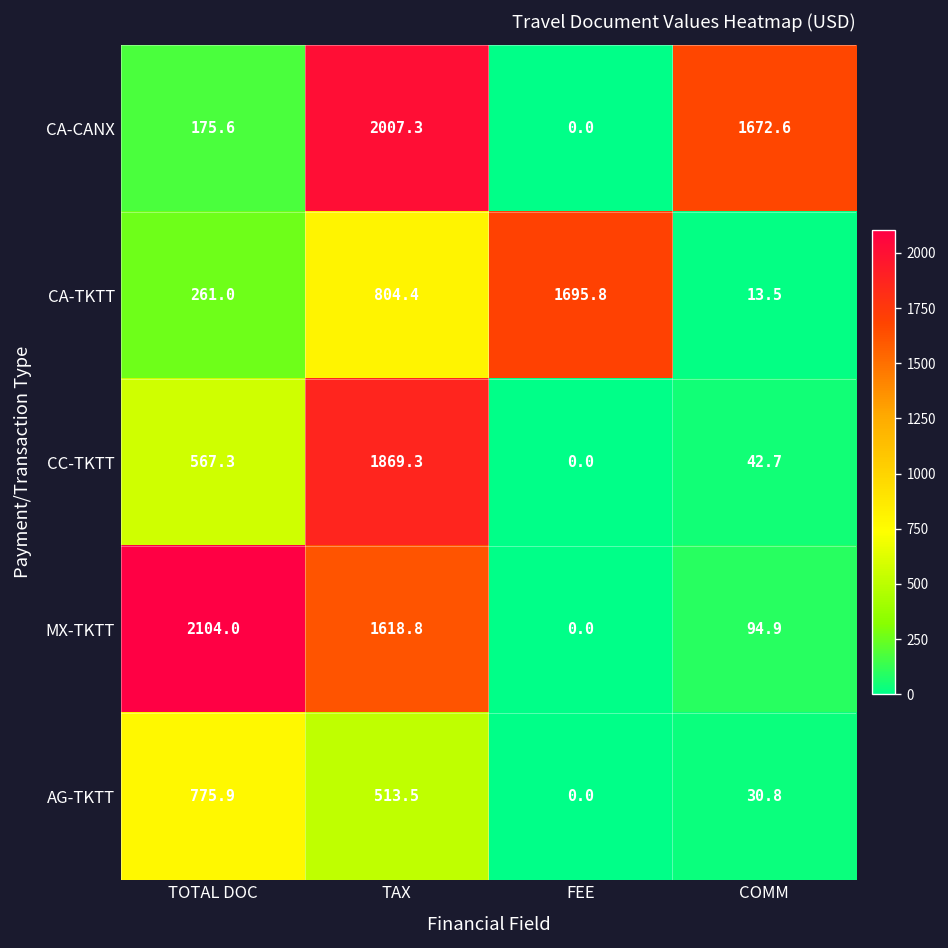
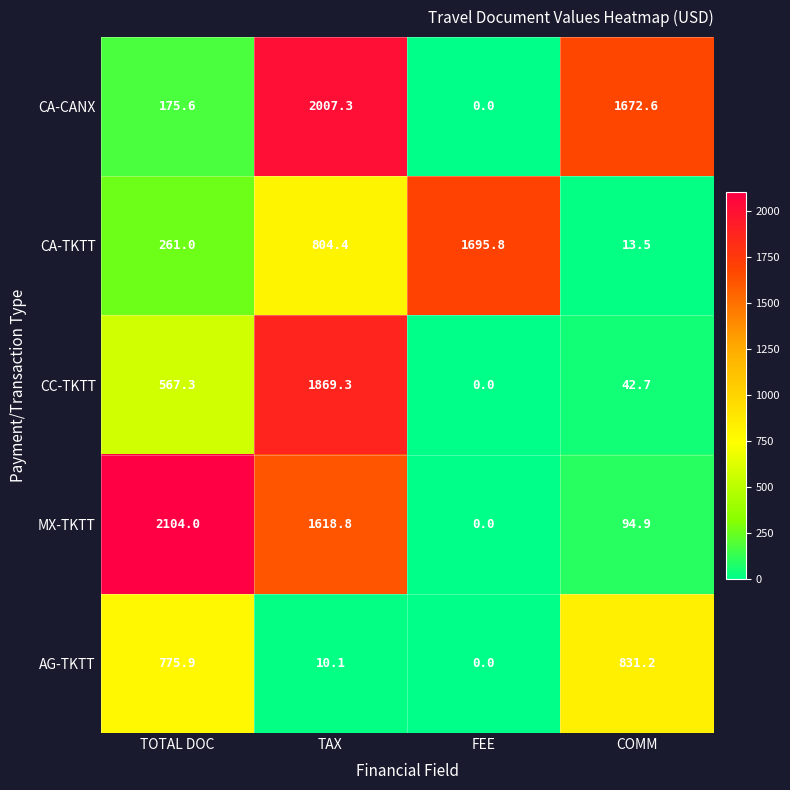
  {
    "CA-CANX": {
      "TOTAL DOC": 175.6,
      "TAX": 2007.3,
      "FEE": 0.0,
      "COMM": 1672.6
    },
    "CA-TKTT": {
      "TOTAL DOC": 261.0,
      "TAX": 804.4,
      "FEE": 1695.8,
      "COMM": 13.5
    },
    "CC-TKTT": {
      "TOTAL DOC": 567.3,
      "TAX": 1869.3,
      "FEE": 0.0,
      "COMM": 42.7
    },
    "MX-TKTT": {
      "TOTAL DOC": 2104.0,
      "TAX": 1618.8,
      "FEE": 0.0,
      "COMM": 94.9
    },
    "AG-TKTT": {
      "TOTAL DOC": 775.9,
-     "TAX": 513.5,
+     "TAX": 10.1,
      "FEE": 0.0,
-     "COMM": 30.8
+     "COMM": 831.2
    }
  }
